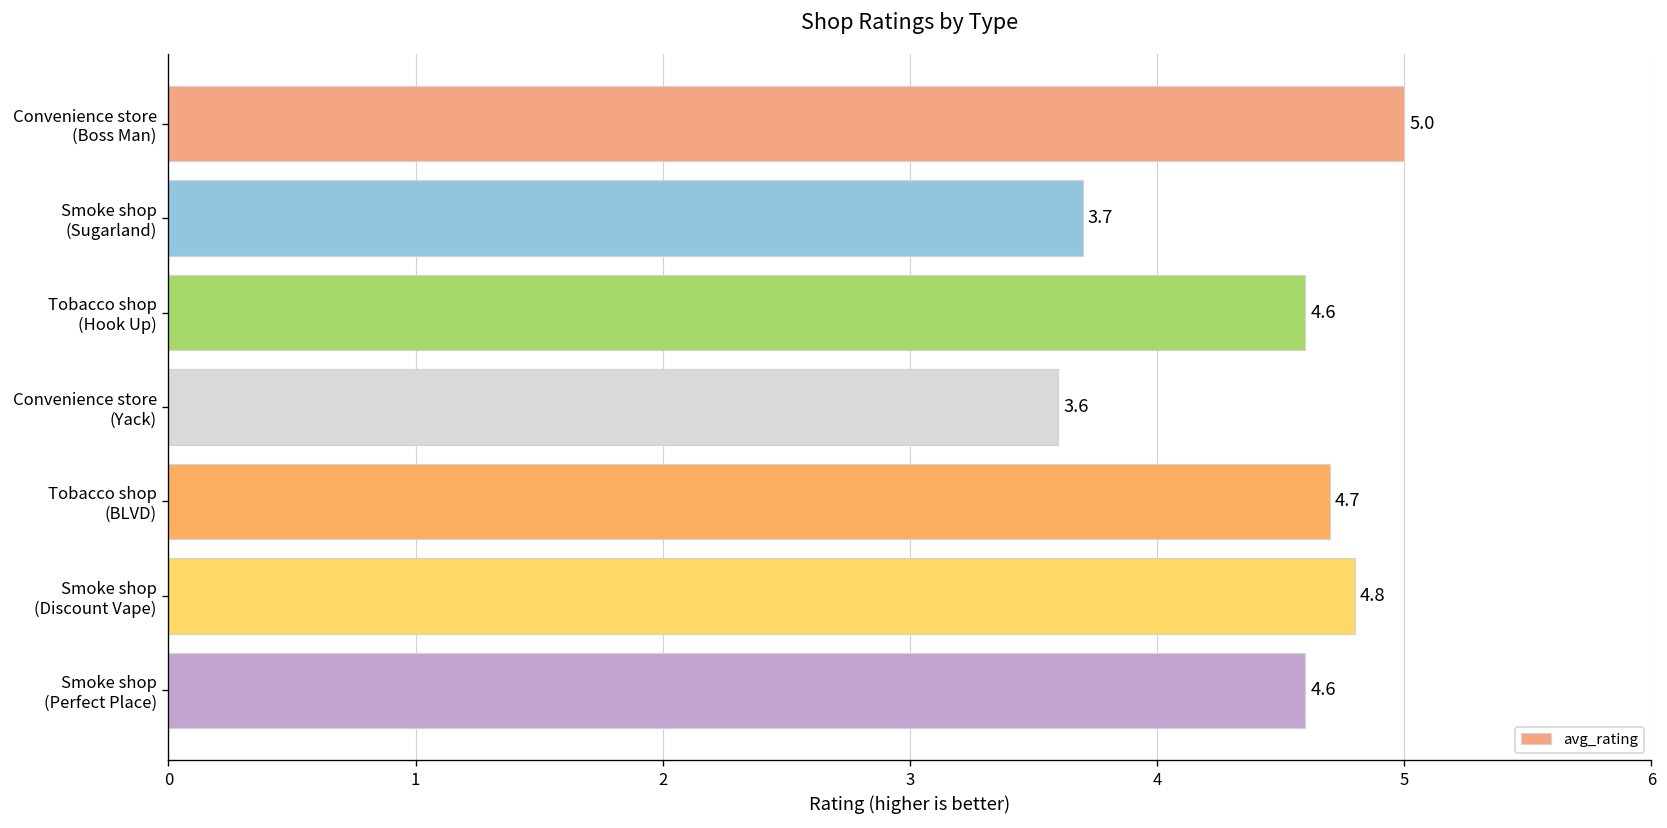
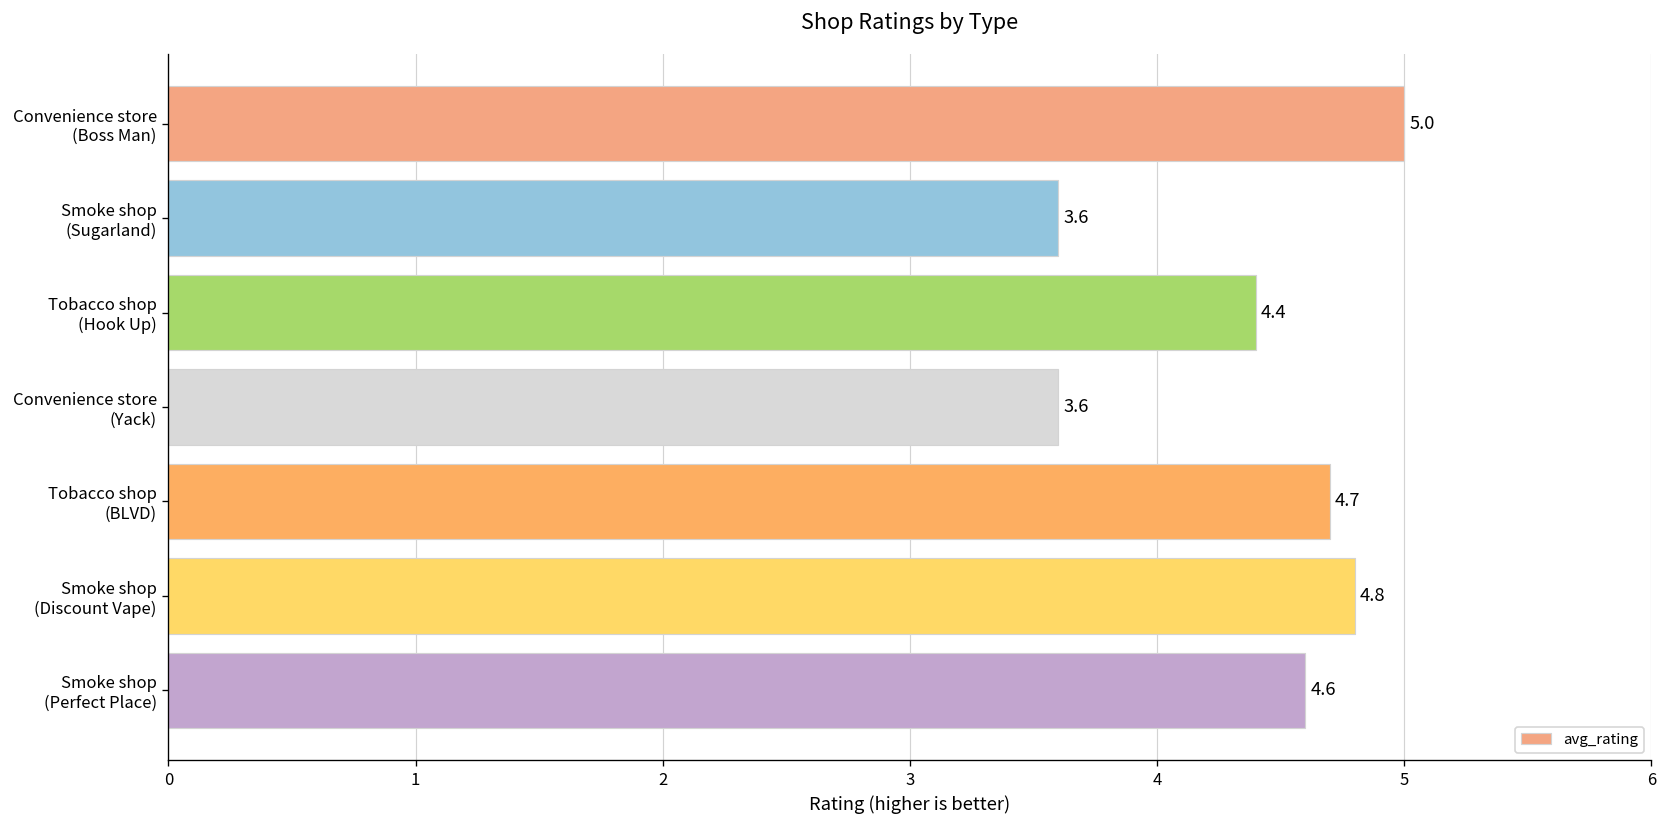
  {
    "Convenience store (Boss Man)": 5.0,
-   "Smoke shop (Sugarland)": 3.7,
-   "Tobacco shop (Hook Up)": 4.6,
+   "Smoke shop (Sugarland)": 3.6,
+   "Tobacco shop (Hook Up)": 4.4,
    "Convenience store (Yack)": 3.6,
    "Tobacco shop (BLVD)": 4.7,
    "Smoke shop (Discount Vape)": 4.8,
    "Smoke shop (Perfect Place)": 4.6
  }
